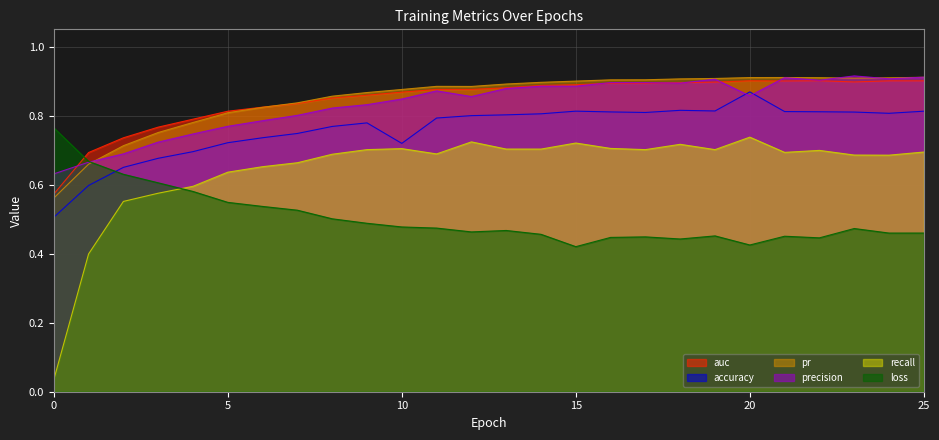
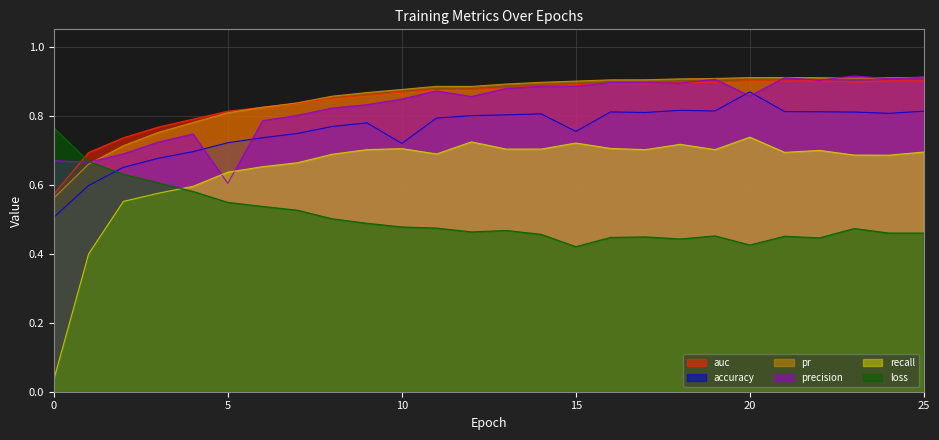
  {
    "auc": {
      "0": 0.57,
      "10": 0.87,
      "20": 0.90,
      "25": 0.90
    },
    "accuracy": {
      "0": 0.51,
      "5": 0.72,
      "10": 0.72,
-     "15": 0.81,
+     "15": 0.75,
      "20": 0.87,
      "25": 0.81
    },
    "precision": {
-     "0": 0.63,
-     "5": 0.77,
+     "0": 0.67,
+     "5": 0.60,
      "10": 0.85,
      "20": 0.86
    },
    "loss": {
      "0": 0.76,
      "5": 0.55,
      "10": 0.48,
      "15": 0.42,
      "20": 0.43,
      "25": 0.46
    }
  }
